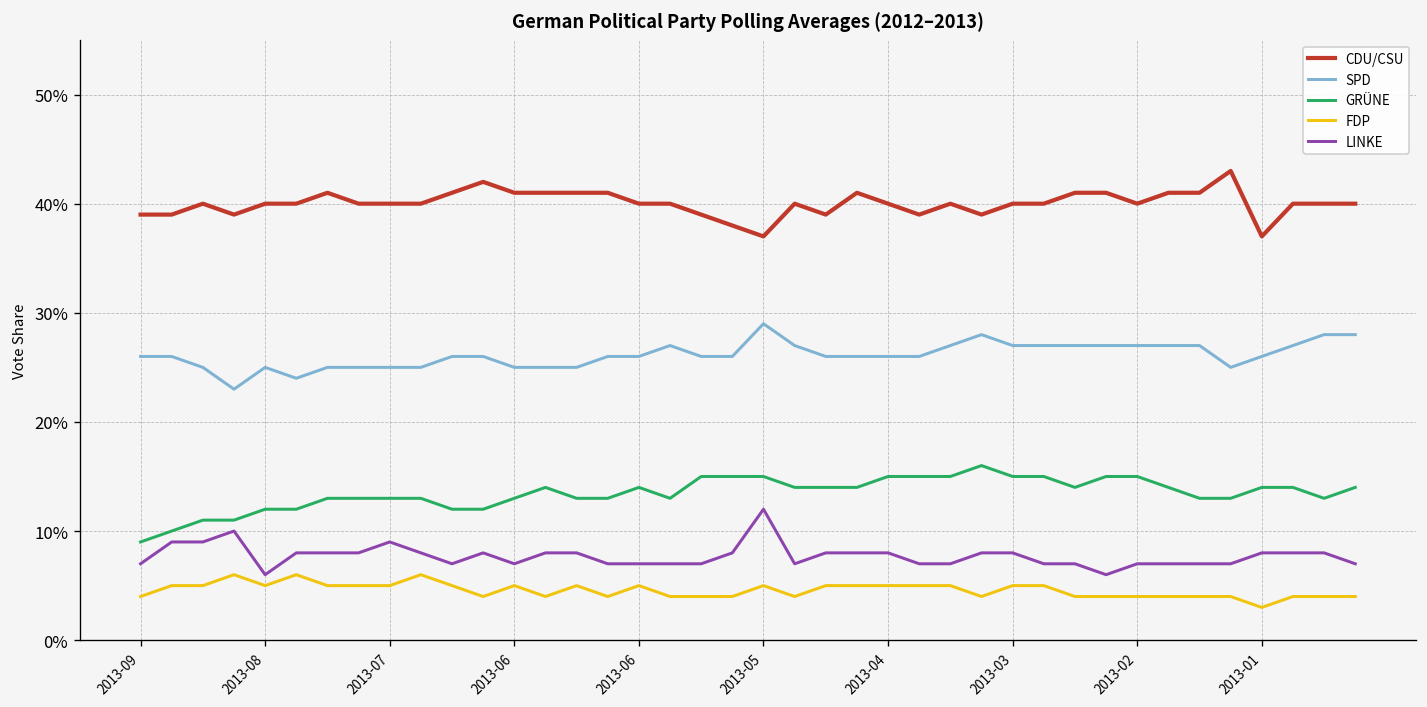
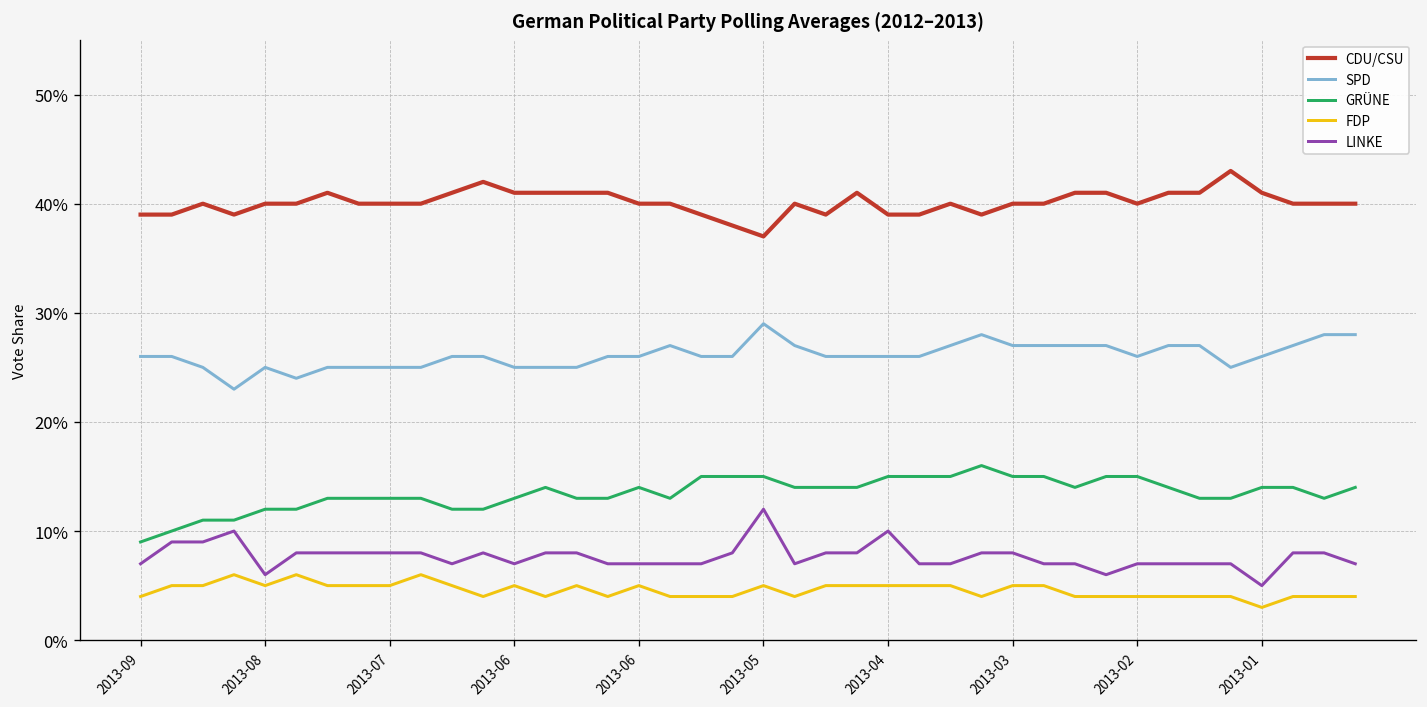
  {
    "CDU/CSU": {
      "2013-09": "39%",
      "2013-08": "40%",
      "2013-07": "40%",
      "2013-05": "37%",
-     "2013-04": "40%",
+     "2013-04": "39%",
      "2013-03": "40%",
      "2013-02": "40%",
-     "2013-01": "37%"
+     "2013-01": "41%"
    },
    "SPD": {
      "2013-09": "26%",
      "2013-08": "25%",
      "2013-07": "25%",
      "2013-05": "29%",
      "2013-04": "26%",
      "2013-03": "27%",
-     "2013-02": "27%",
+     "2013-02": "26%",
      "2013-01": "26%"
    },
    "GRÜNE": {
      "2013-09": "9%",
      "2013-08": "12%",
      "2013-07": "13%",
      "2013-05": "15%",
      "2013-04": "15%",
      "2013-03": "15%",
      "2013-02": "15%",
      "2013-01": "14%"
    },
    "FDP": {
      "2013-09": "4%",
      "2013-08": "5%",
      "2013-07": "5%",
      "2013-05": "5%",
      "2013-04": "5%",
      "2013-03": "5%",
      "2013-02": "4%",
      "2013-01": "3%"
    },
    "LINKE": {
      "2013-09": "7%",
      "2013-08": "6%",
-     "2013-07": "9%",
+     "2013-07": "8%",
      "2013-05": "12%",
-     "2013-04": "8%",
+     "2013-04": "10%",
      "2013-03": "8%",
      "2013-02": "7%",
-     "2013-01": "8%"
+     "2013-01": "5%"
    }
  }
